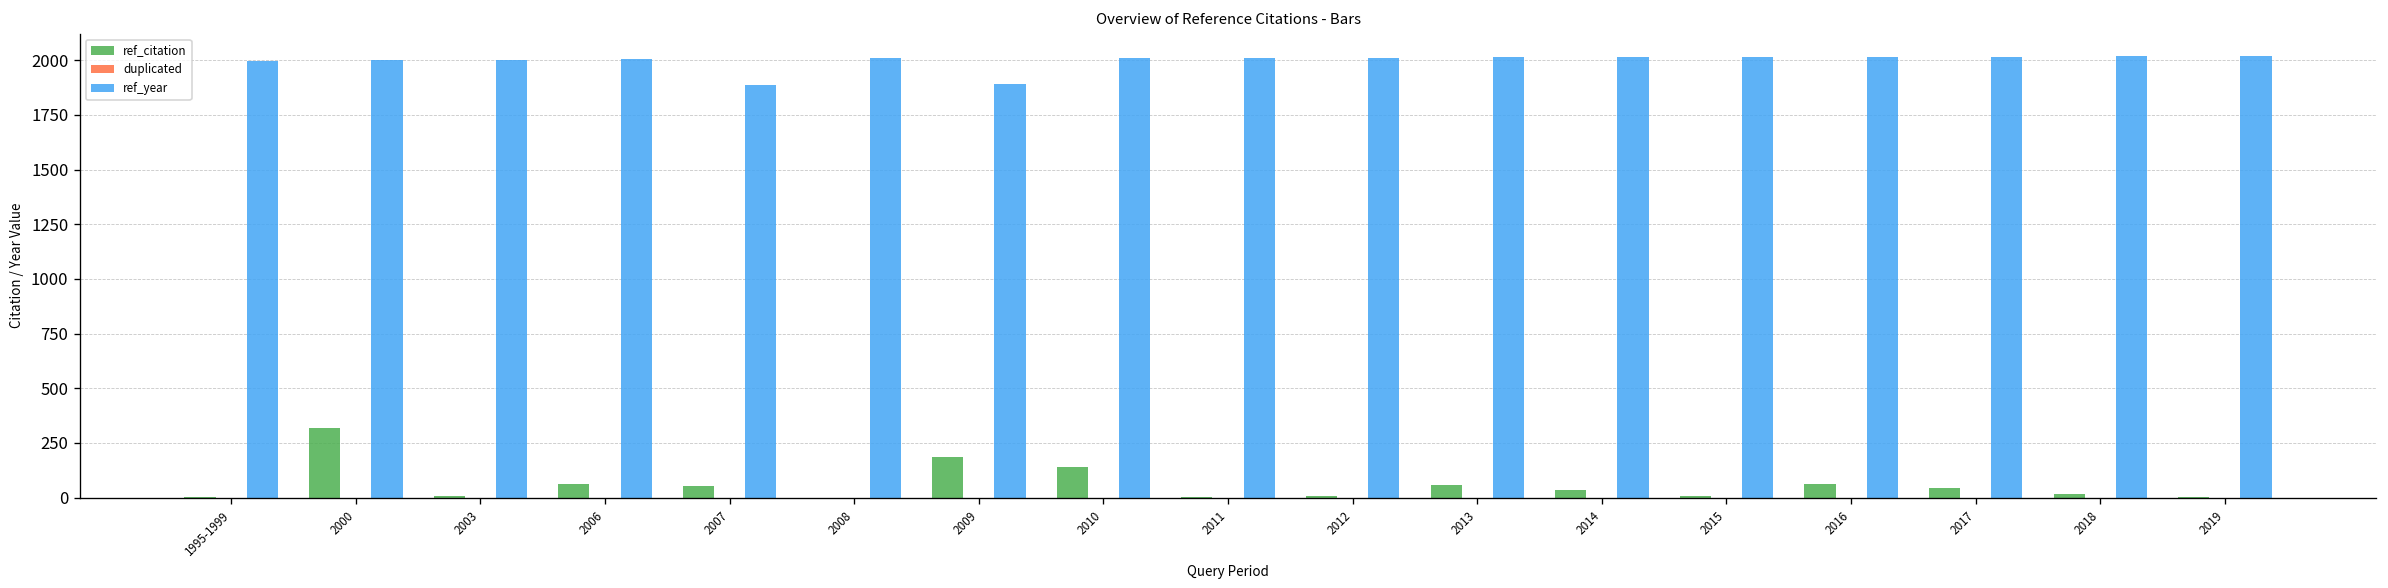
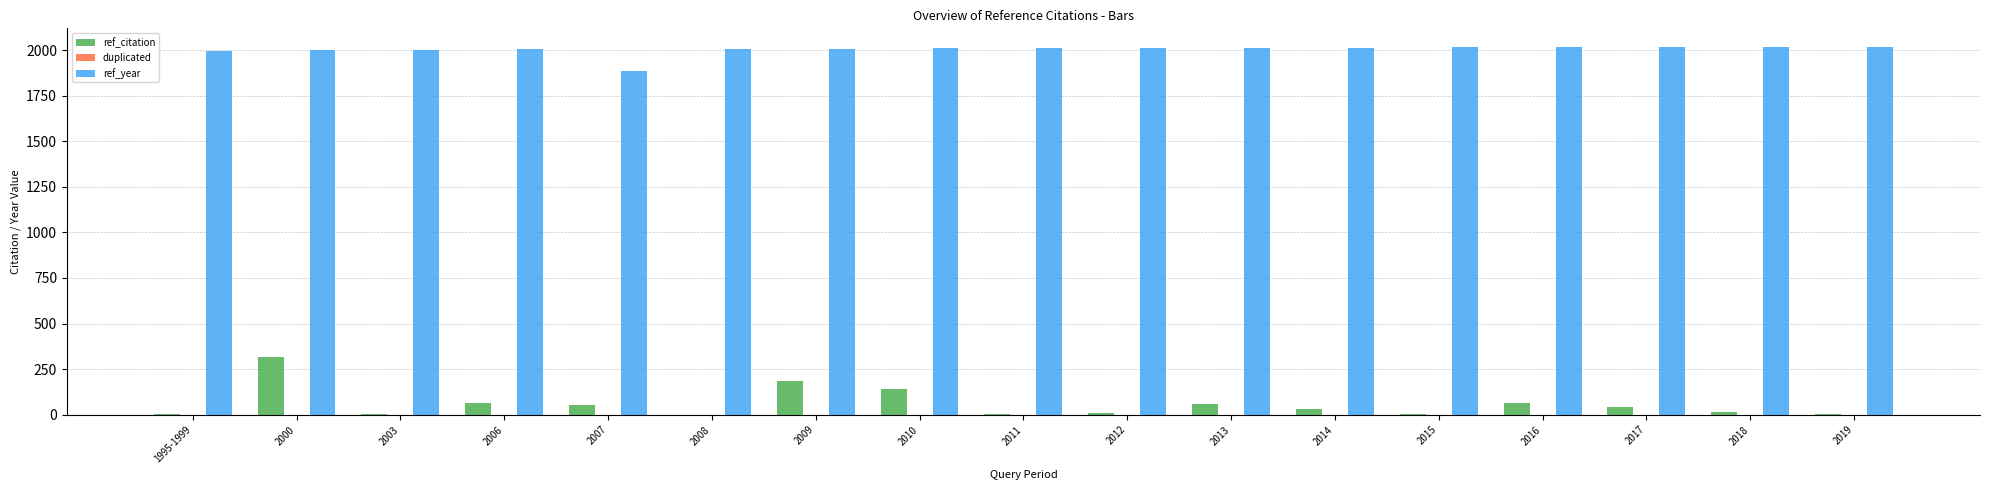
  {
    "ref_citation": {
      "2000": 320,
      "2006": 60,
      "2007": 50,
      "2008": 0,
      "2009": 190,
      "2010": 140,
      "2013": 60,
      "2014": 30,
      "2016": 60,
      "2017": 40,
      "2018": 20
    },
    "duplicated": {
      "1995-1999": 0,
      "2000": 0,
      "2003": 0,
      "2006": 0,
      "2007": 0,
      "2008": 0,
      "2009": 0,
      "2010": 0,
      "2011": 0,
      "2012": 0,
      "2013": 0,
      "2014": 0,
      "2015": 0,
      "2016": 0,
      "2017": 0,
      "2018": 0,
      "2019": 0
    },
    "ref_year": {
      "1995-1999": 2000,
      "2000": 2000,
      "2003": 2000,
      "2006": 2010,
      "2007": 1890,
      "2008": 2010,
-     "2009": 1890,
+     "2009": 2010,
      "2010": 2010,
      "2011": 2010,
      "2012": 2010,
      "2013": 2010,
      "2014": 2010,
      "2015": 2020,
      "2016": 2020,
      "2017": 2020,
      "2018": 2020,
      "2019": 2020
    }
  }
